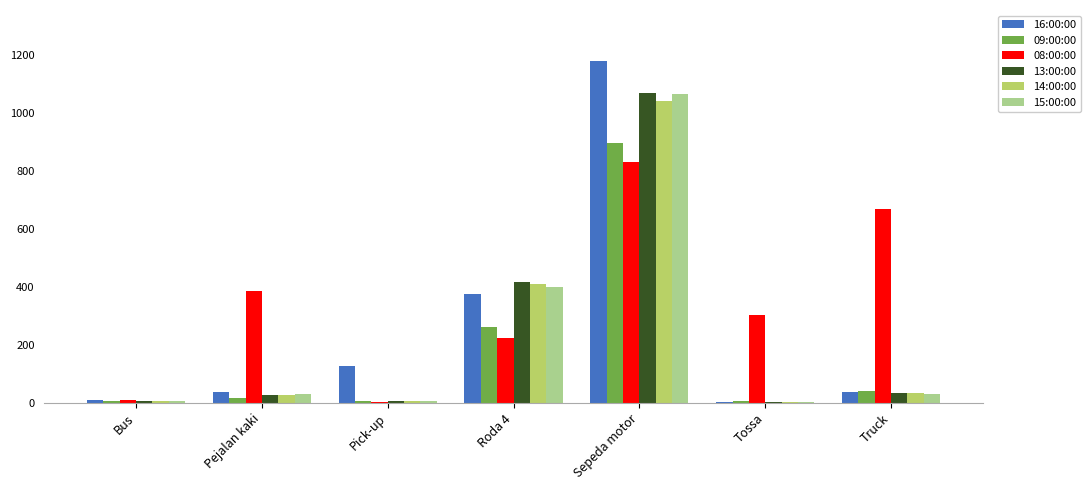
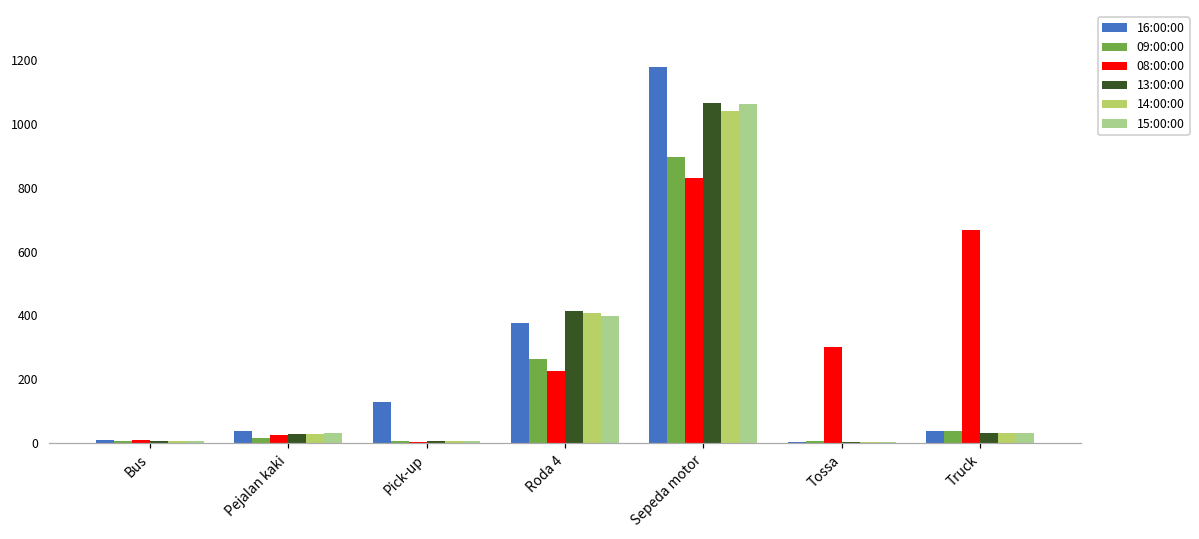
  {
    "16:00:00": {
      "Bus": 10,
      "Pejalan kaki": 40,
      "Pick-up": 130,
      "Roda 4": 380,
      "Sepeda motor": 1180,
      "Truck": 40
    },
    "09:00:00": {
      "Pejalan kaki": 20,
      "Roda 4": 260,
      "Sepeda motor": 900,
      "Truck": 40
    },
    "08:00:00": {
      "Bus": 10,
-     "Pejalan kaki": 390,
+     "Pejalan kaki": 30,
      "Roda 4": 230,
      "Sepeda motor": 830,
      "Tossa": 300,
      "Truck": 670
    },
    "13:00:00": {
      "Pejalan kaki": 30,
      "Roda 4": 420,
      "Sepeda motor": 1070,
      "Truck": 30
    }
  }
